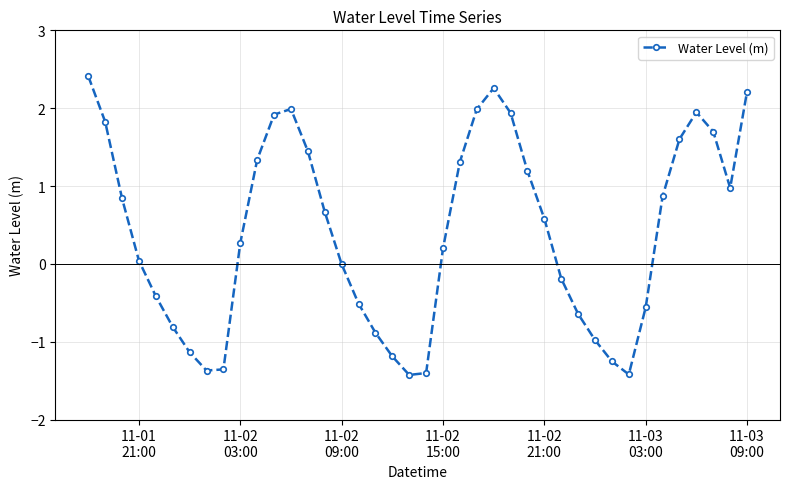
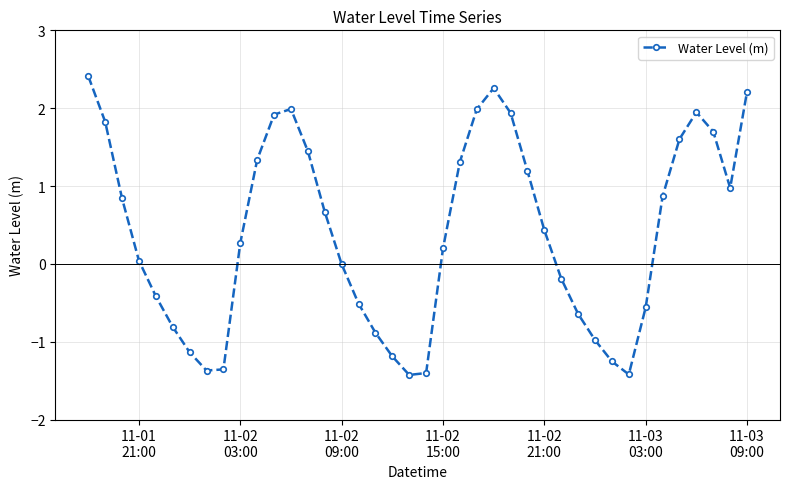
  {
    "11-01 21:00": 0.0,
    "11-02 03:00": 0.3,
    "11-02 09:00": 0.0,
    "11-02 15:00": 0.2,
-   "11-02 21:00": 0.6,
+   "11-02 21:00": 0.4,
    "11-03 03:00": -0.6,
    "11-03 09:00": 2.2
  }
